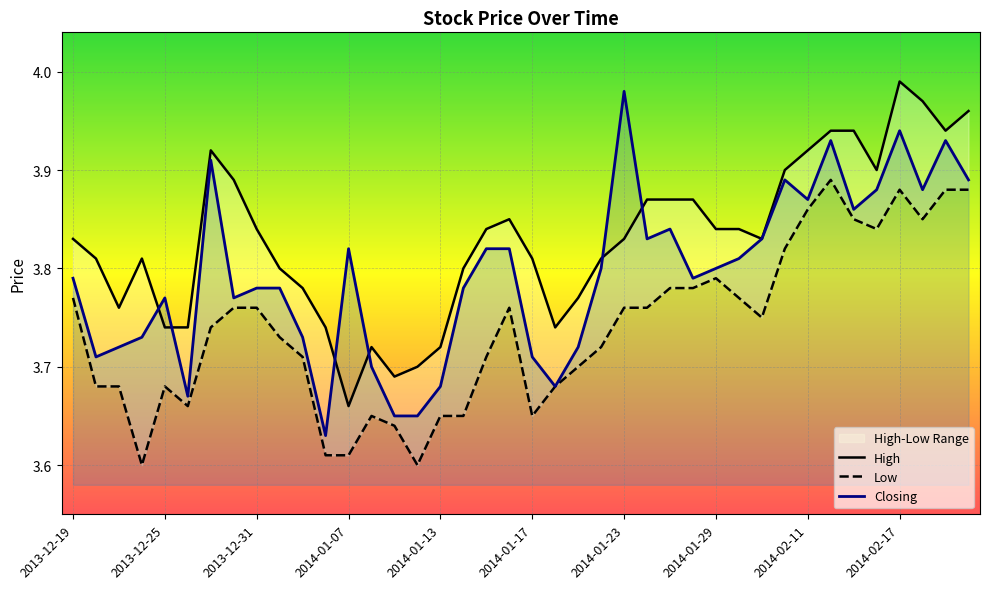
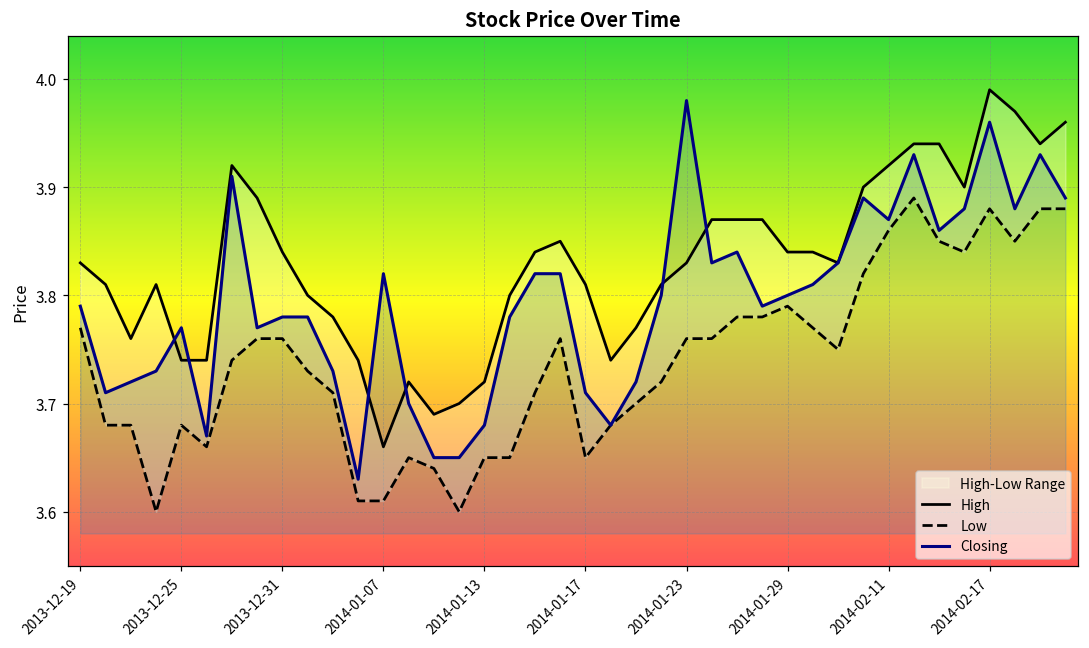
  {
    "High-Low Range": {
      "2013-12-19": 3.83,
      "2013-12-25": 3.74,
      "2013-12-31": 3.84,
      "2014-01-07": 3.66,
      "2014-01-13": 3.72,
      "2014-01-17": 3.81,
      "2014-01-23": 3.83,
      "2014-01-29": 3.84,
      "2014-02-11": 3.92,
      "2014-02-17": 3.99
    },
    "Low": {
      "2013-12-19": 3.77,
      "2013-12-25": 3.68,
      "2013-12-31": 3.76,
      "2014-01-07": 3.61,
      "2014-01-13": 3.65,
      "2014-01-17": 3.65,
      "2014-01-23": 3.76,
      "2014-01-29": 3.79,
      "2014-02-11": 3.86,
      "2014-02-17": 3.88
    },
    "Closing": {
      "2013-12-19": 3.79,
      "2013-12-25": 3.77,
      "2013-12-31": 3.78,
      "2014-01-07": 3.82,
      "2014-01-13": 3.68,
      "2014-01-17": 3.71,
      "2014-01-23": 3.98,
      "2014-01-29": 3.80,
      "2014-02-11": 3.87,
-     "2014-02-17": 3.94
+     "2014-02-17": 3.96
    }
  }
